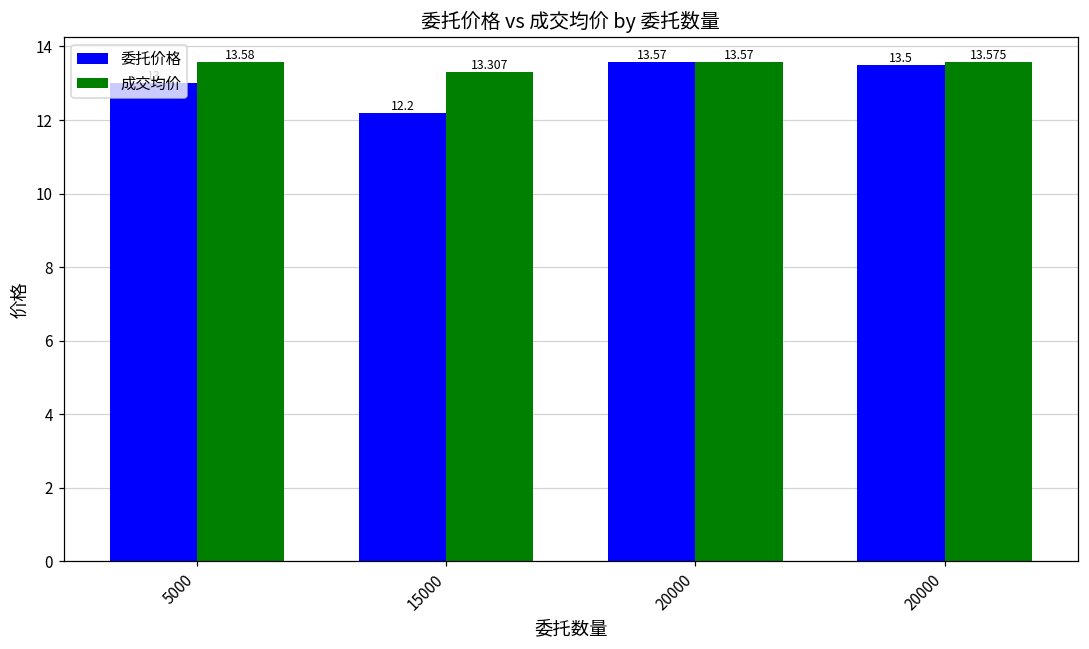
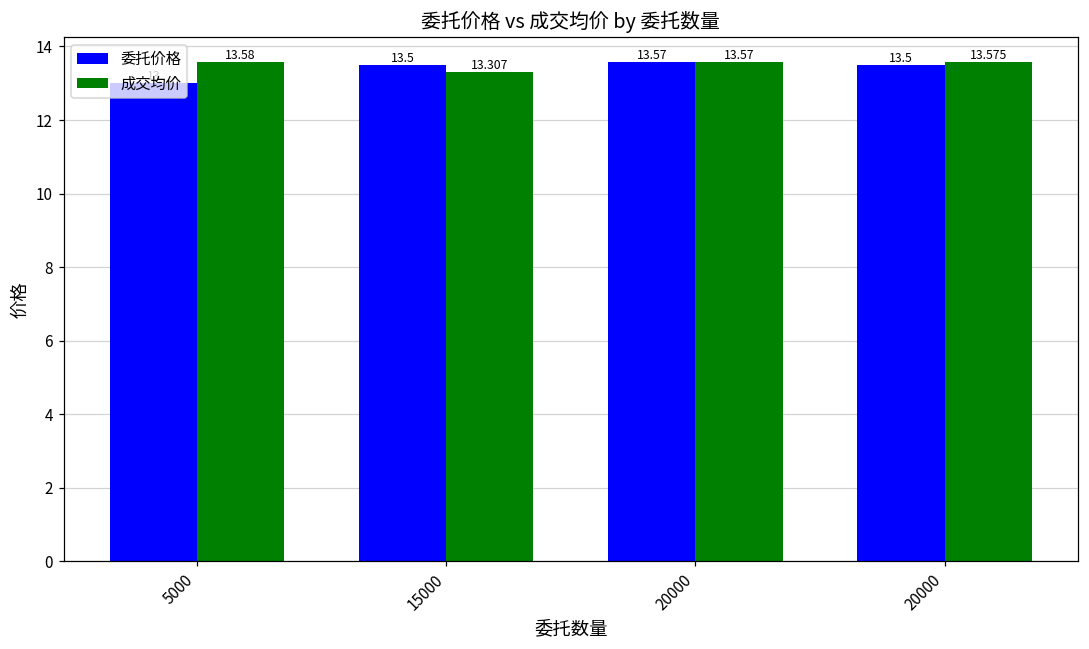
  {
    "委托价格": {
-     "15000": 12.2
+     "15000": 13.5
    },
    "成交均价": {
      "5000": 13.58,
      "15000": 13.307
    }
  }
